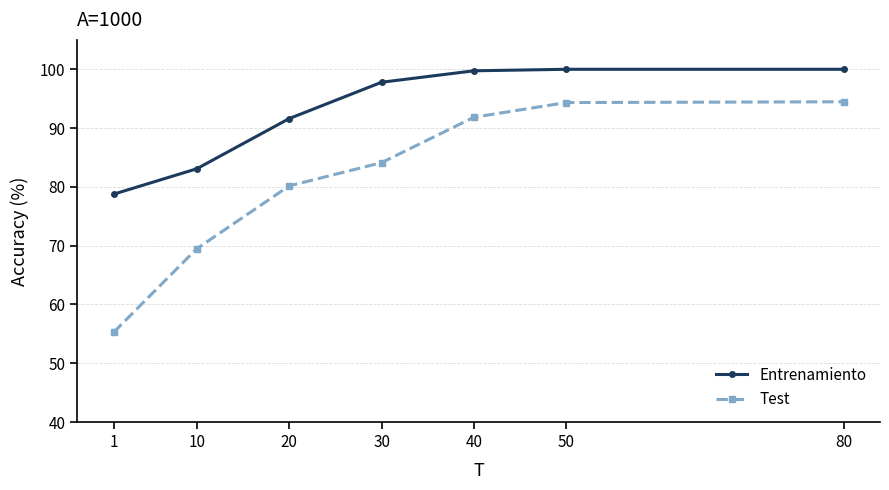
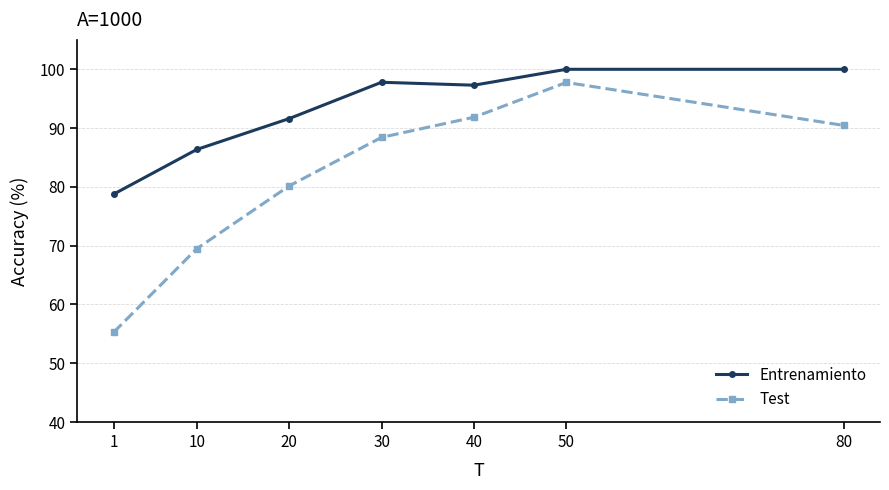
  {
    "Entrenamiento": {
      "1": 79,
-     "10": 83,
+     "10": 86,
      "20": 92,
      "30": 98,
-     "40": 100,
+     "40": 97,
      "50": 100,
      "80": 100
    },
    "Test": {
      "1": 55,
      "10": 69,
      "20": 80,
-     "30": 84,
+     "30": 88,
      "40": 92,
-     "50": 94,
-     "80": 94
+     "50": 98,
+     "80": 90
    }
  }
